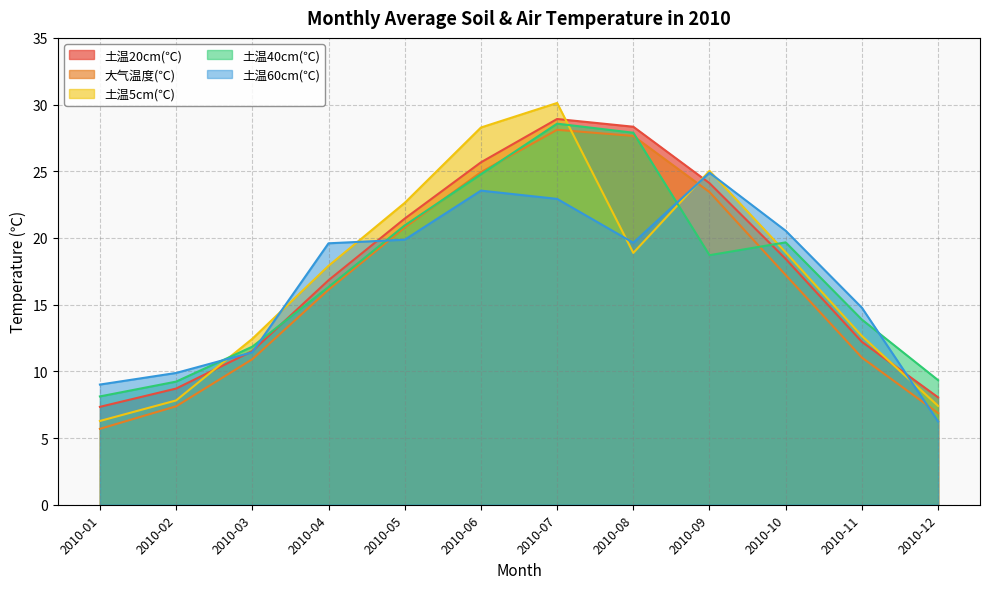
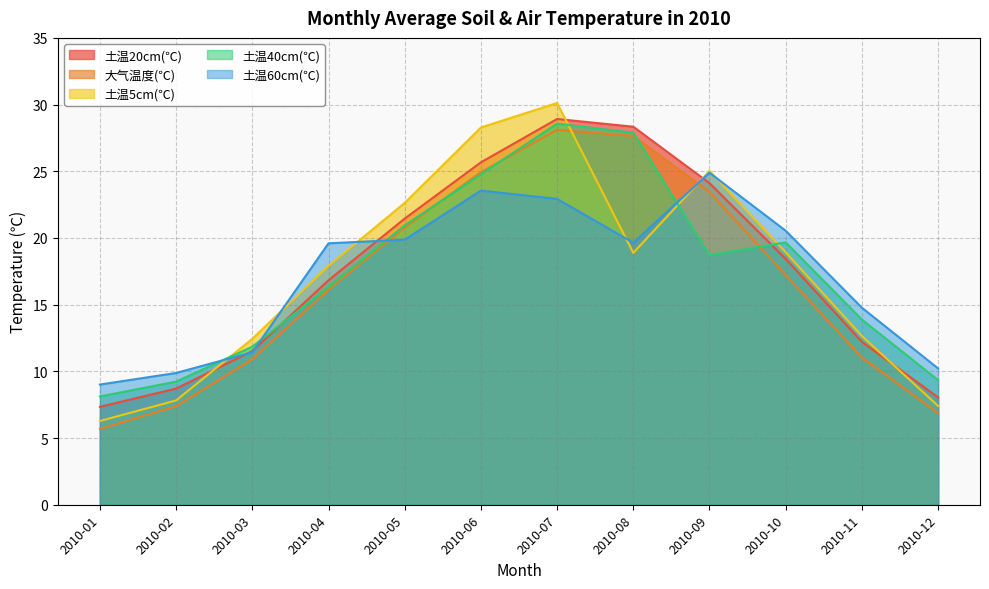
  {
    "土温5cm(℃)": {
      "2010-01": 6.3,
      "2010-02": 7.8,
      "2010-03": 12.4,
      "2010-04": 17.9,
      "2010-05": 22.6,
      "2010-06": 28.3,
      "2010-07": 30.1,
      "2010-08": 18.9,
      "2010-10": 18.9,
      "2010-11": 12.7,
      "2010-12": 7.4
    },
    "土温40cm(℃)": {
      "2010-01": 8.1,
      "2010-02": 9.2,
      "2010-03": 11.9,
      "2010-04": 16.3,
      "2010-07": 28.6,
      "2010-08": 27.9,
      "2010-09": 18.7,
      "2010-10": 19.7,
      "2010-11": 13.9,
      "2010-12": 9.3
    },
    "土温60cm(℃)": {
      "2010-01": 9.0,
      "2010-02": 9.9,
      "2010-04": 19.6,
      "2010-05": 19.9,
      "2010-06": 23.6,
      "2010-07": 22.9,
      "2010-08": 19.6,
      "2010-10": 20.5,
      "2010-11": 14.8,
-     "2010-12": 6.2
+     "2010-12": 10.2
    }
  }
